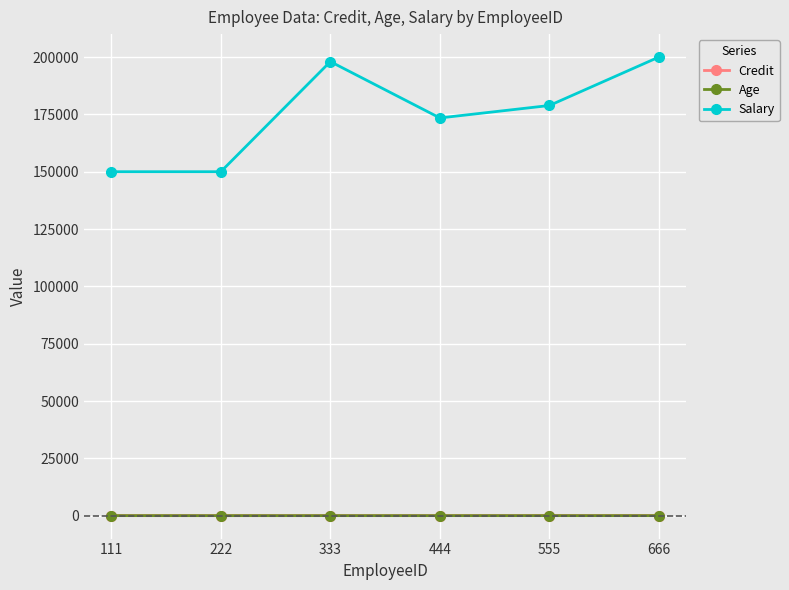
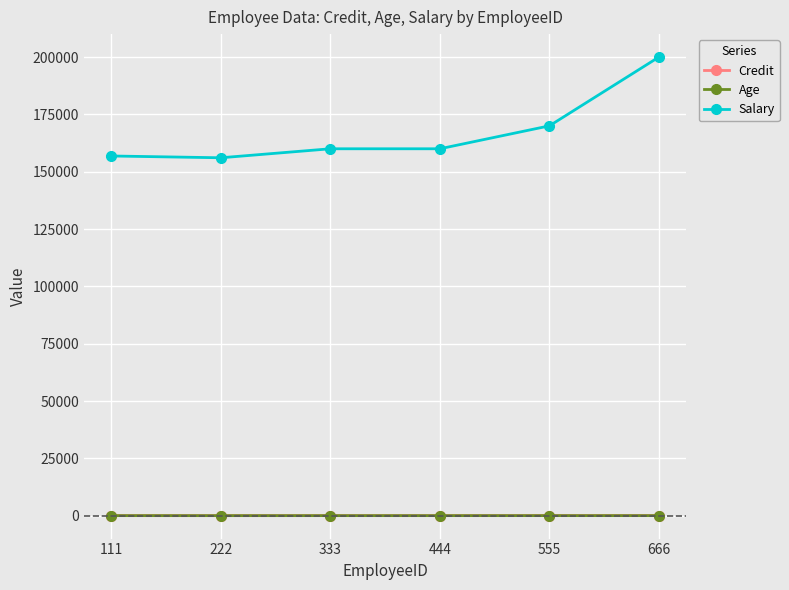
  {
    "Age": {
      "111": 0,
      "222": 0,
      "333": 0,
      "444": 0,
      "555": 0,
      "666": 0
    },
    "Salary": {
-     "111": 150000,
-     "222": 150000,
-     "333": 198000,
-     "444": 173000,
-     "555": 179000,
+     "111": 157000,
+     "222": 156000,
+     "333": 160000,
+     "444": 160000,
+     "555": 170000,
      "666": 200000
    }
  }
